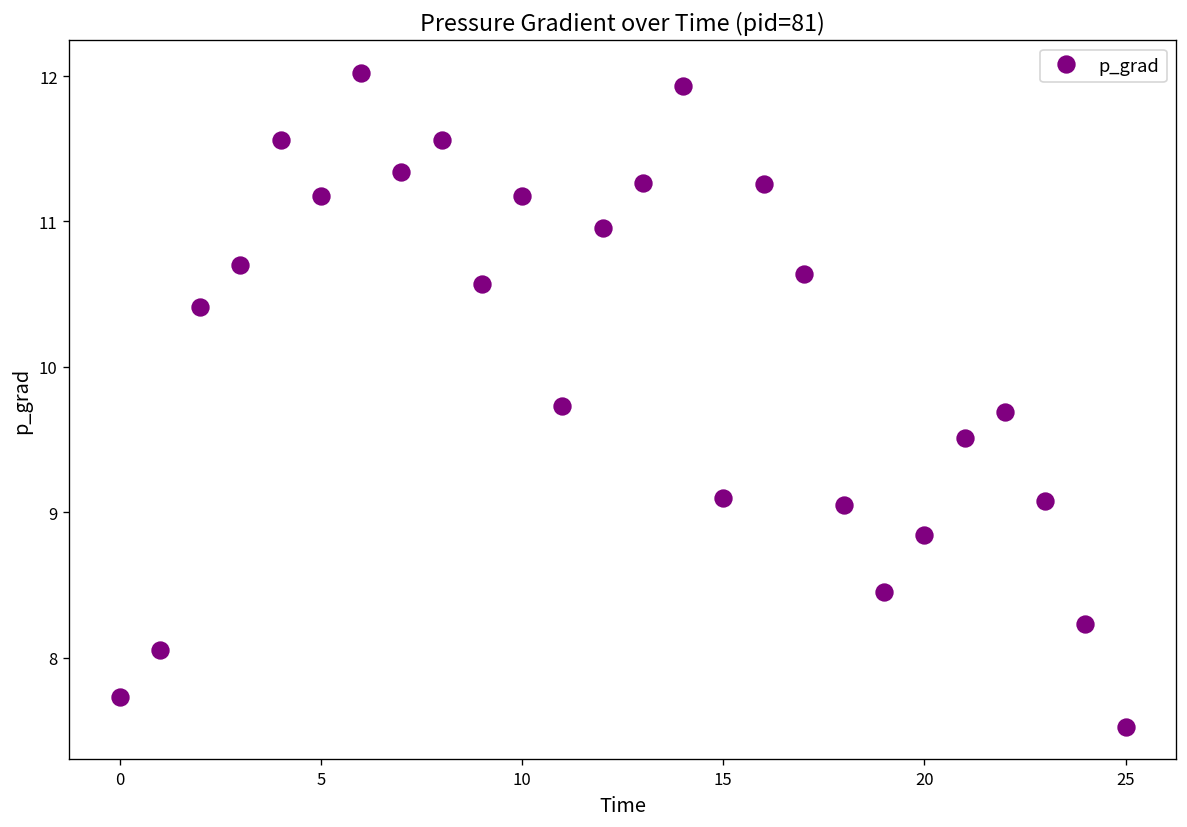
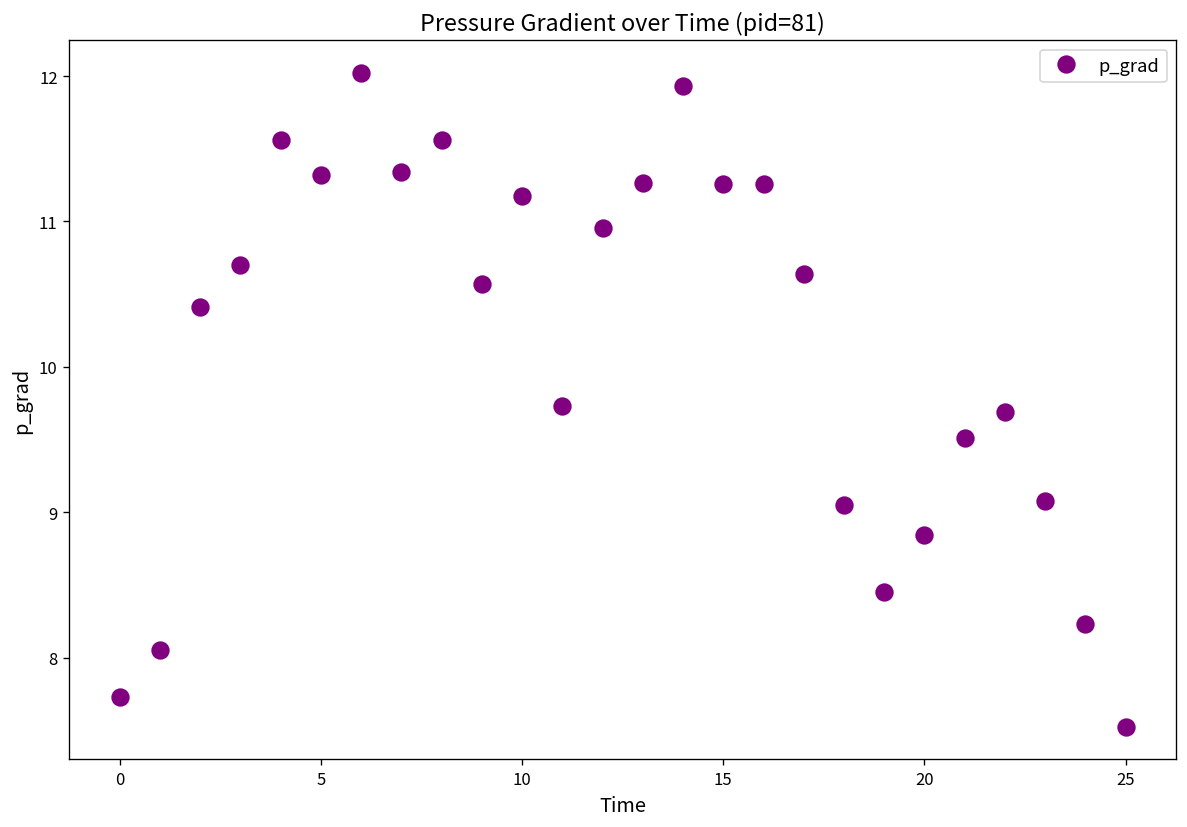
  {
    "0": 7.73,
-   "5": 11.18,
+   "5": 11.32,
    "10": 11.17,
-   "15": 9.10,
+   "15": 11.26,
    "20": 8.84,
    "25": 7.52
  }
